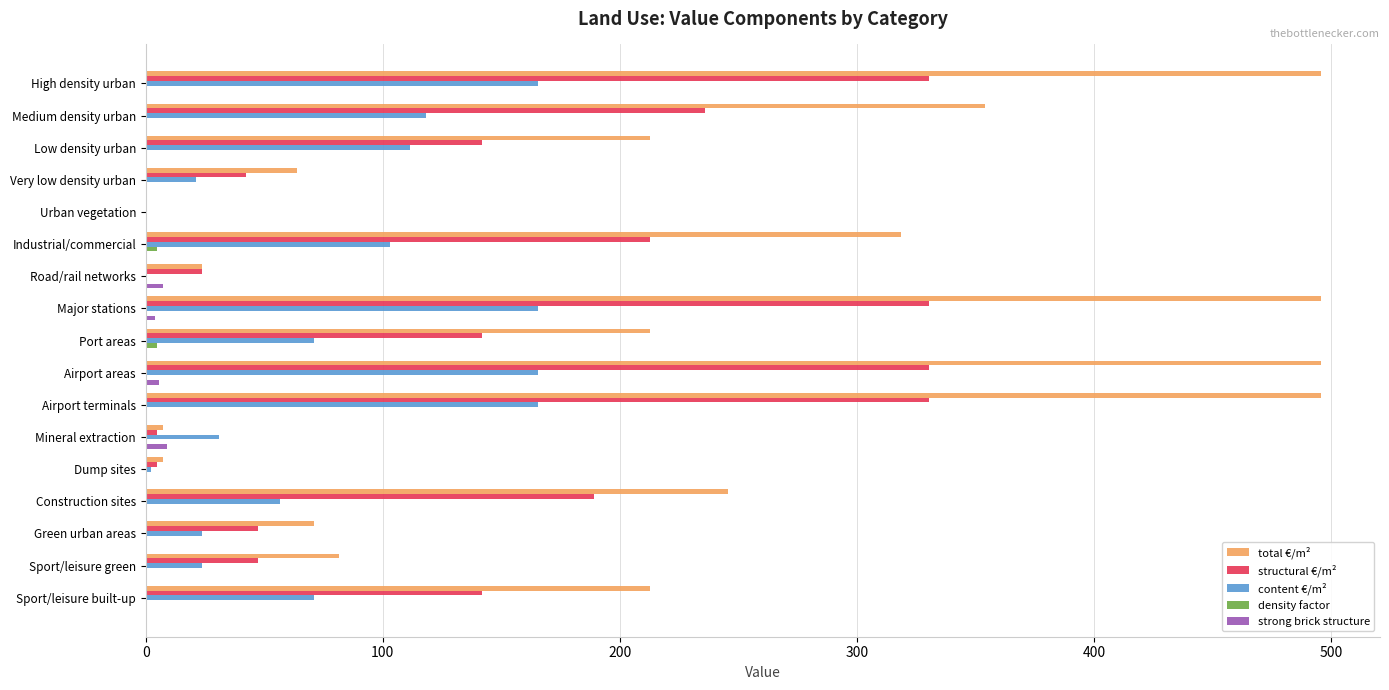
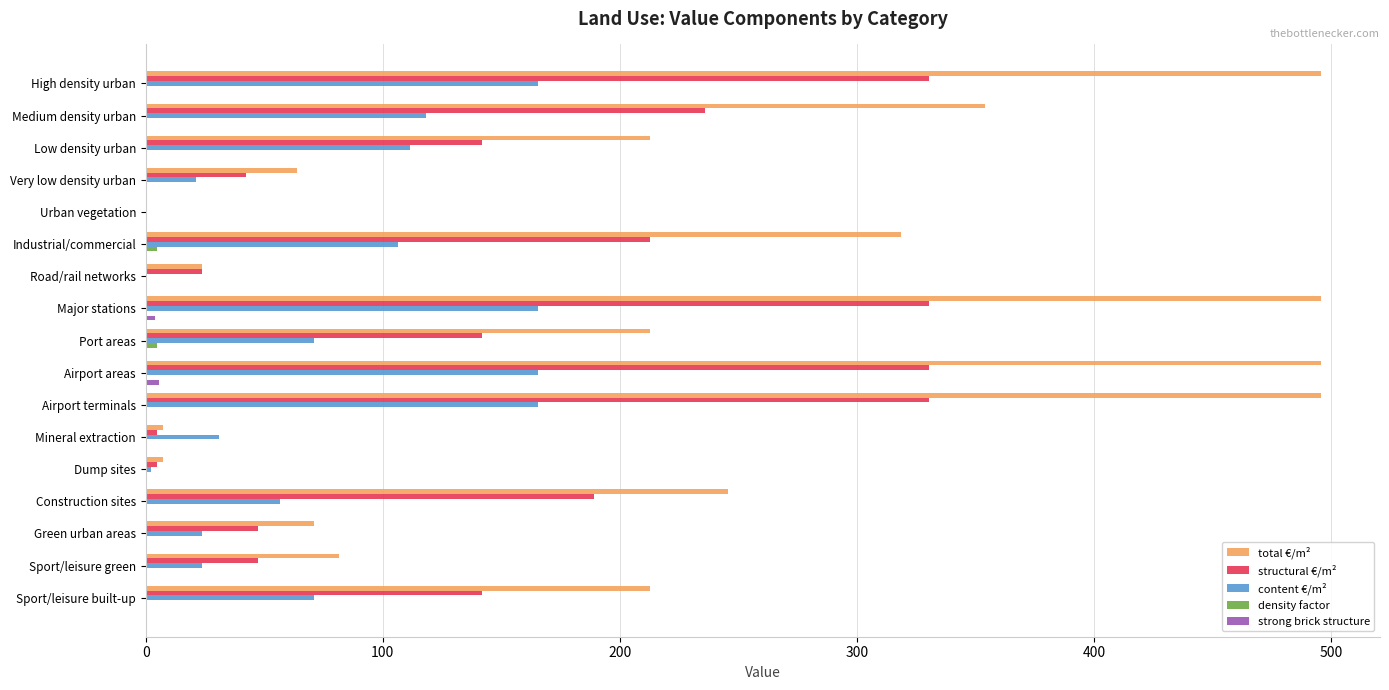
  {
    "total €/m²": {
      "High density urban": 496,
      "Medium density urban": 354,
      "Low density urban": 213,
      "Very low density urban": 64,
      "Urban vegetation": 0,
      "Industrial/commercial": 319,
      "Road/rail networks": 24,
      "Major stations": 496,
      "Port areas": 213,
      "Airport areas": 496,
      "Airport terminals": 496,
      "Mineral extraction": 7,
      "Dump sites": 7,
      "Construction sites": 246,
      "Green urban areas": 71,
      "Sport/leisure green": 82,
      "Sport/leisure built-up": 213
    },
    "structural €/m²": {
      "High density urban": 331,
      "Medium density urban": 236,
      "Low density urban": 142,
      "Very low density urban": 43,
      "Urban vegetation": 0,
      "Industrial/commercial": 213,
      "Road/rail networks": 24,
      "Major stations": 331,
      "Port areas": 142,
      "Airport areas": 331,
      "Airport terminals": 331,
      "Mineral extraction": 5,
      "Dump sites": 5,
      "Construction sites": 189,
      "Green urban areas": 47,
      "Sport/leisure green": 47,
      "Sport/leisure built-up": 142
    },
    "content €/m²": {
      "High density urban": 165,
      "Medium density urban": 118,
      "Low density urban": 111,
      "Very low density urban": 21,
      "Urban vegetation": 0,
-     "Industrial/commercial": 103,
+     "Industrial/commercial": 106,
      "Road/rail networks": 0,
      "Major stations": 165,
      "Port areas": 71,
      "Airport areas": 165,
      "Airport terminals": 165,
      "Mineral extraction": 31,
      "Dump sites": 2,
      "Construction sites": 57,
      "Green urban areas": 24,
      "Sport/leisure green": 24,
      "Sport/leisure built-up": 71
    },
    "density factor": {
      "Urban vegetation": 0,
      "Industrial/commercial": 5,
      "Port areas": 5
    },
    "strong brick structure": {
      "Urban vegetation": 0,
-     "Road/rail networks": 7,
+     "Road/rail networks": 1,
      "Major stations": 4,
      "Airport areas": 6,
-     "Mineral extraction": 9,
+     "Mineral extraction": 0,
      "Dump sites": 0,
      "Construction sites": 0,
      "Green urban areas": 0,
      "Sport/leisure green": 0
    }
  }
